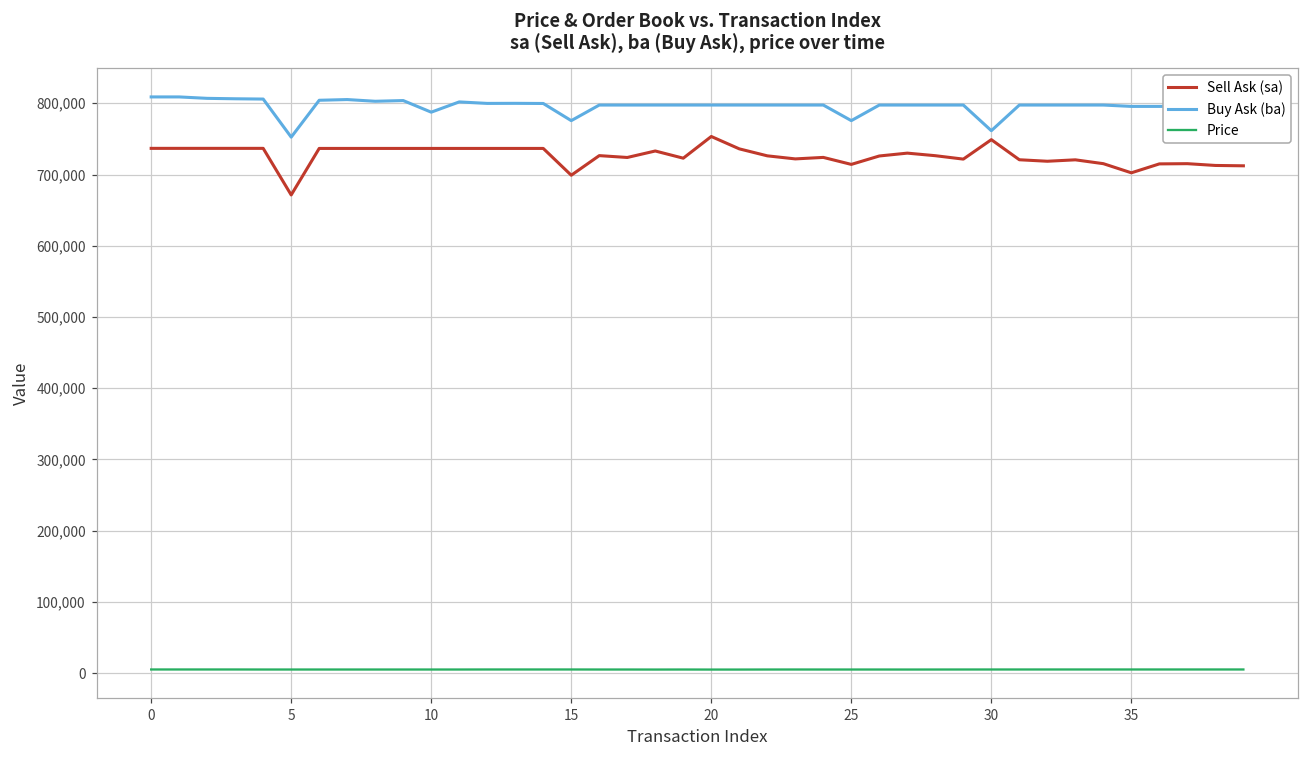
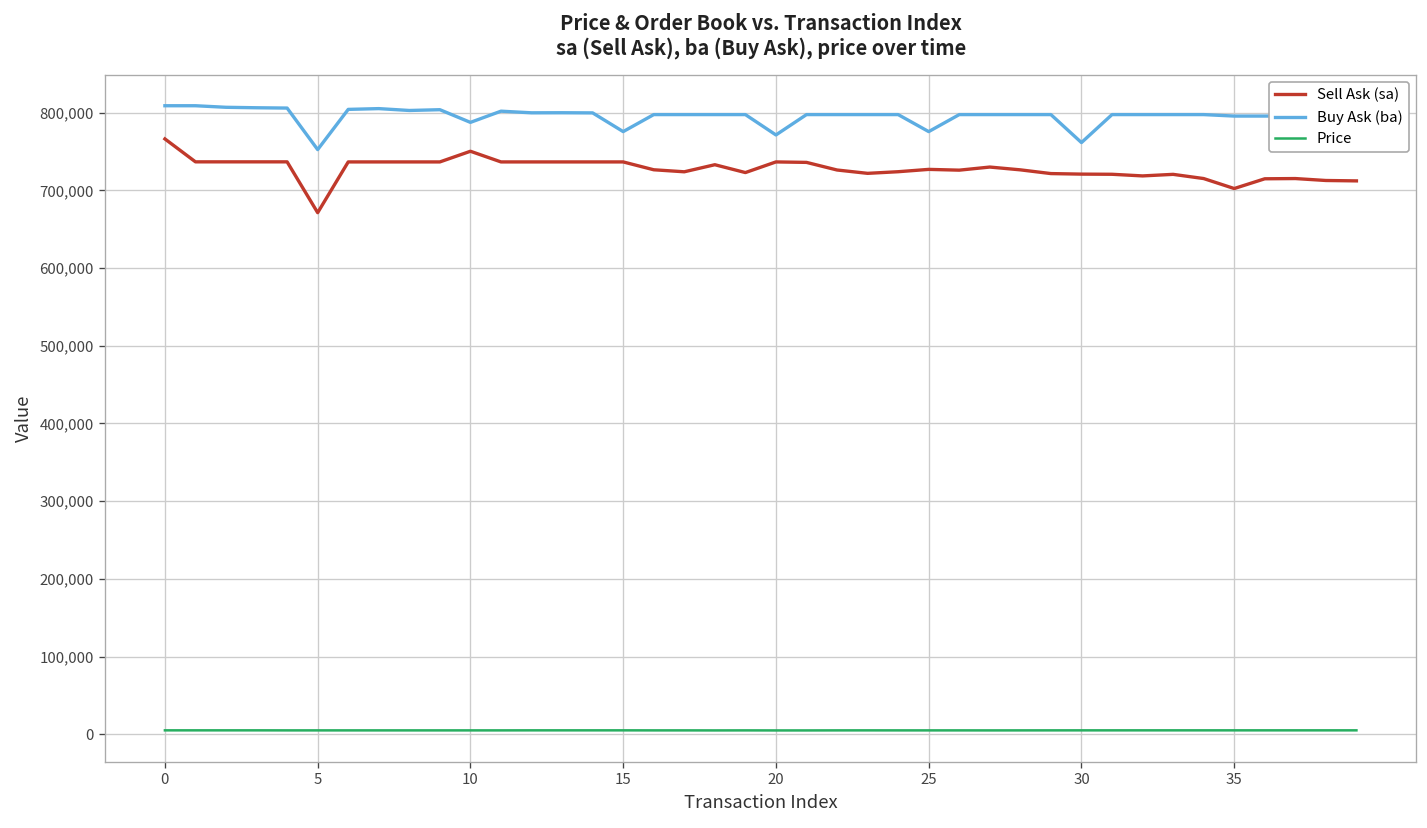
  {
    "Sell Ask (sa)": {
-     "0": "740,000",
+     "0": "770,000",
      "5": "670,000",
-     "10": "740,000",
-     "15": "700,000",
-     "20": "750,000",
-     "25": "710,000",
-     "30": "750,000",
+     "10": "750,000",
+     "15": "740,000",
+     "20": "740,000",
+     "25": "730,000",
+     "30": "720,000",
      "35": "700,000"
    },
    "Buy Ask (ba)": {
      "0": "810,000",
      "5": "750,000",
      "10": "790,000",
      "15": "780,000",
-     "20": "800,000",
+     "20": "770,000",
      "25": "780,000",
      "30": "760,000",
      "35": "800,000"
    },
    "Price": {
      "0": "10,000",
      "5": "10,000",
      "10": "10,000",
      "15": "10,000",
      "20": "10,000",
      "25": "10,000",
      "30": "10,000",
      "35": "10,000"
    }
  }
